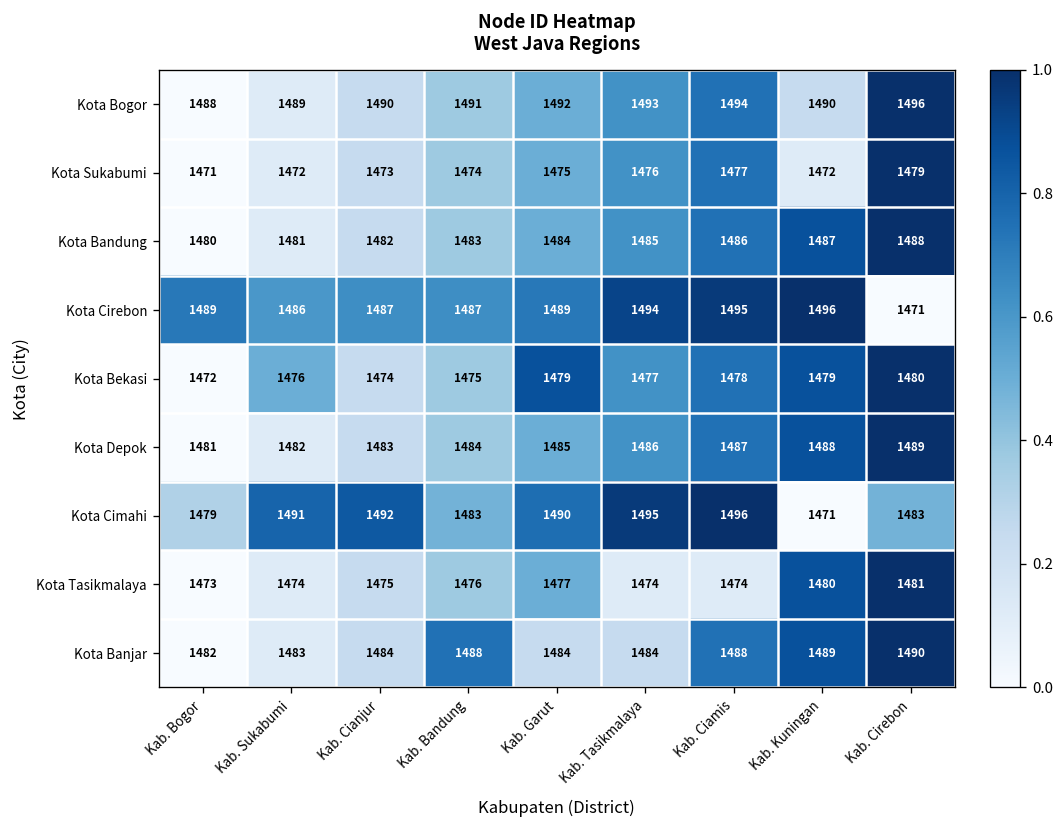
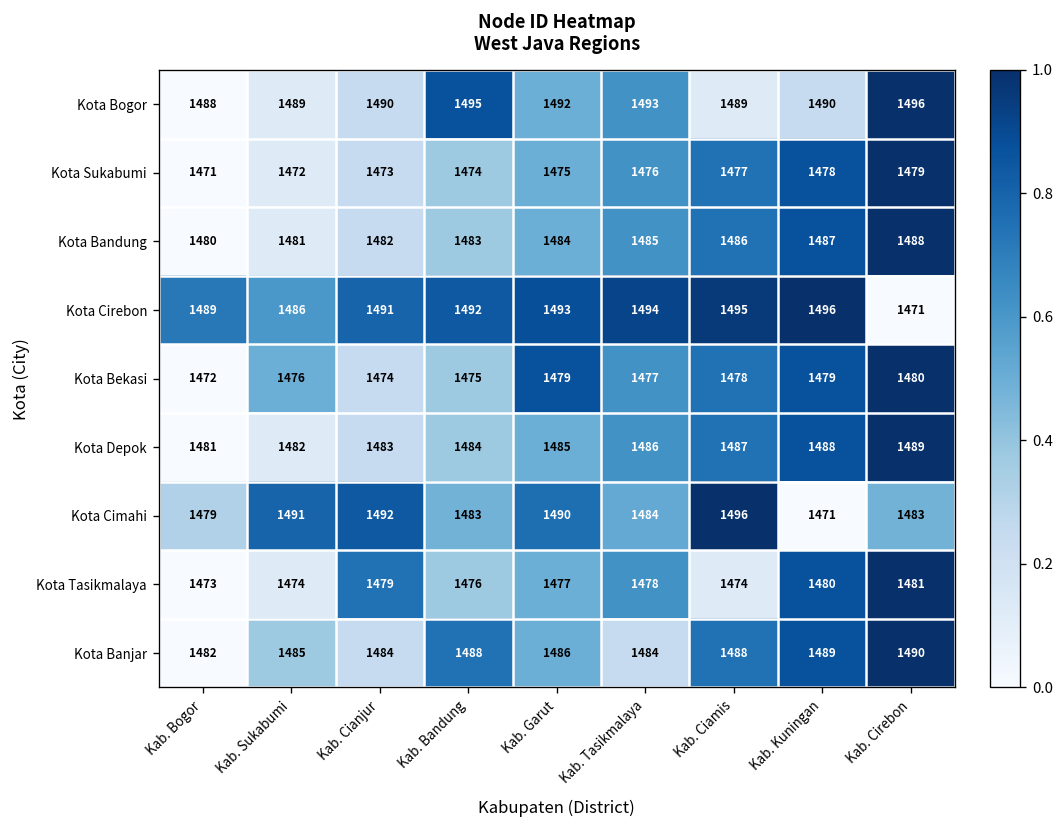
  {
    "Kota Bogor": {
      "Kab. Bogor": 1488,
      "Kab. Sukabumi": 1489,
      "Kab. Cianjur": 1490,
-     "Kab. Bandung": 1491,
+     "Kab. Bandung": 1495,
      "Kab. Garut": 1492,
      "Kab. Tasikmalaya": 1493,
-     "Kab. Ciamis": 1494,
+     "Kab. Ciamis": 1489,
      "Kab. Kuningan": 1490,
      "Kab. Cirebon": 1496
    },
    "Kota Sukabumi": {
      "Kab. Bogor": 1471,
      "Kab. Sukabumi": 1472,
      "Kab. Cianjur": 1473,
      "Kab. Bandung": 1474,
      "Kab. Garut": 1475,
      "Kab. Tasikmalaya": 1476,
      "Kab. Ciamis": 1477,
-     "Kab. Kuningan": 1472,
+     "Kab. Kuningan": 1478,
      "Kab. Cirebon": 1479
    },
    "Kota Bandung": {
      "Kab. Bogor": 1480,
      "Kab. Sukabumi": 1481,
      "Kab. Cianjur": 1482,
      "Kab. Bandung": 1483,
      "Kab. Garut": 1484,
      "Kab. Tasikmalaya": 1485,
      "Kab. Ciamis": 1486,
      "Kab. Kuningan": 1487,
      "Kab. Cirebon": 1488
    },
    "Kota Cirebon": {
      "Kab. Bogor": 1489,
      "Kab. Sukabumi": 1486,
-     "Kab. Cianjur": 1487,
-     "Kab. Bandung": 1487,
-     "Kab. Garut": 1489,
+     "Kab. Cianjur": 1491,
+     "Kab. Bandung": 1492,
+     "Kab. Garut": 1493,
      "Kab. Tasikmalaya": 1494,
      "Kab. Ciamis": 1495,
      "Kab. Kuningan": 1496,
      "Kab. Cirebon": 1471
    },
    "Kota Bekasi": {
      "Kab. Bogor": 1472,
      "Kab. Sukabumi": 1476,
      "Kab. Cianjur": 1474,
      "Kab. Bandung": 1475,
      "Kab. Garut": 1479,
      "Kab. Tasikmalaya": 1477,
      "Kab. Ciamis": 1478,
      "Kab. Kuningan": 1479,
      "Kab. Cirebon": 1480
    },
    "Kota Depok": {
      "Kab. Bogor": 1481,
      "Kab. Sukabumi": 1482,
      "Kab. Cianjur": 1483,
      "Kab. Bandung": 1484,
      "Kab. Garut": 1485,
      "Kab. Tasikmalaya": 1486,
      "Kab. Ciamis": 1487,
      "Kab. Kuningan": 1488,
      "Kab. Cirebon": 1489
    },
    "Kota Cimahi": {
      "Kab. Bogor": 1479,
      "Kab. Sukabumi": 1491,
      "Kab. Cianjur": 1492,
      "Kab. Bandung": 1483,
      "Kab. Garut": 1490,
-     "Kab. Tasikmalaya": 1495,
+     "Kab. Tasikmalaya": 1484,
      "Kab. Ciamis": 1496,
      "Kab. Kuningan": 1471,
      "Kab. Cirebon": 1483
    },
    "Kota Tasikmalaya": {
      "Kab. Bogor": 1473,
      "Kab. Sukabumi": 1474,
-     "Kab. Cianjur": 1475,
+     "Kab. Cianjur": 1479,
      "Kab. Bandung": 1476,
      "Kab. Garut": 1477,
-     "Kab. Tasikmalaya": 1474,
+     "Kab. Tasikmalaya": 1478,
      "Kab. Ciamis": 1474,
      "Kab. Kuningan": 1480,
      "Kab. Cirebon": 1481
    },
    "Kota Banjar": {
      "Kab. Bogor": 1482,
-     "Kab. Sukabumi": 1483,
+     "Kab. Sukabumi": 1485,
      "Kab. Cianjur": 1484,
      "Kab. Bandung": 1488,
-     "Kab. Garut": 1484,
+     "Kab. Garut": 1486,
      "Kab. Tasikmalaya": 1484,
      "Kab. Ciamis": 1488,
      "Kab. Kuningan": 1489,
      "Kab. Cirebon": 1490
    }
  }
